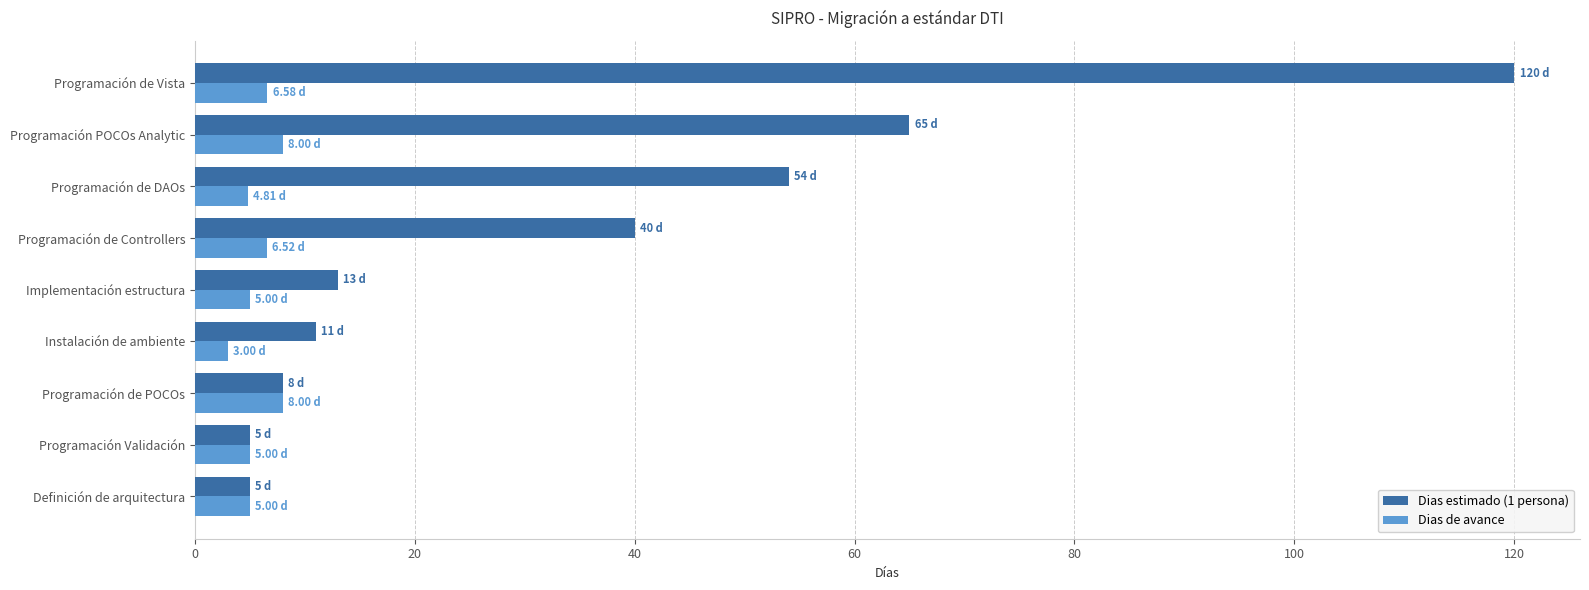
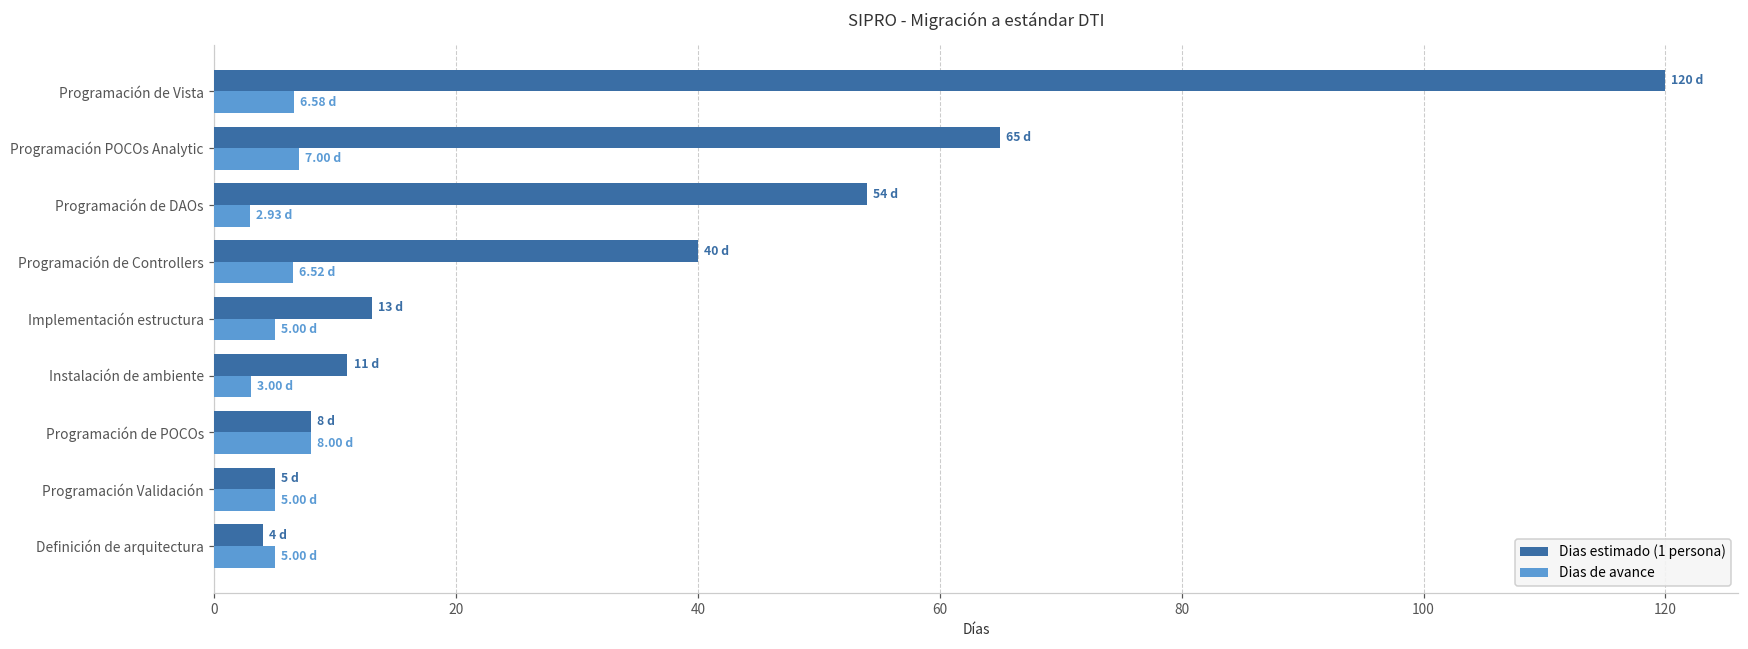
  {
    "Dias estimado (1 persona)": {
      "Programación de Vista": 120,
      "Programación POCOs Analytic": 65,
      "Programación de DAOs": 54,
      "Programación de Controllers": 40,
      "Implementación estructura": 13,
      "Instalación de ambiente": 11,
      "Programación de POCOs": 8,
      "Programación Validación": 5,
-     "Definición de arquitectura": 5
+     "Definición de arquitectura": 4
    },
    "Dias de avance": {
      "Programación de Vista": 6.58,
-     "Programación POCOs Analytic": 8.00,
-     "Programación de DAOs": 4.81,
+     "Programación POCOs Analytic": 7.00,
+     "Programación de DAOs": 2.93,
      "Programación de Controllers": 6.52,
      "Implementación estructura": 5.00,
      "Instalación de ambiente": 3.00,
      "Programación de POCOs": 8.00,
      "Programación Validación": 5.00,
      "Definición de arquitectura": 5.00
    }
  }
